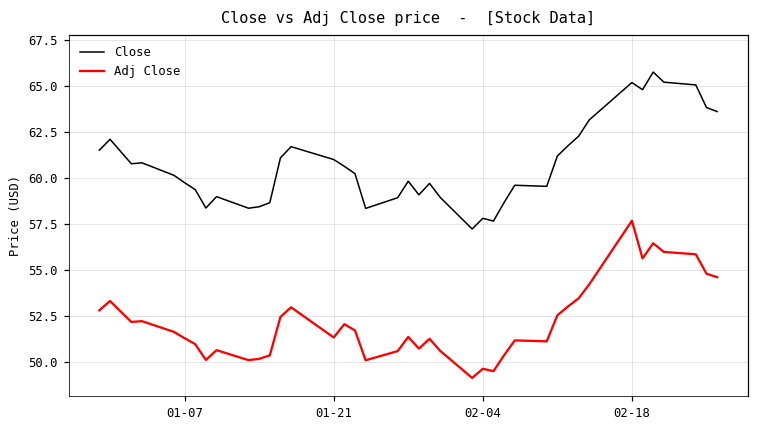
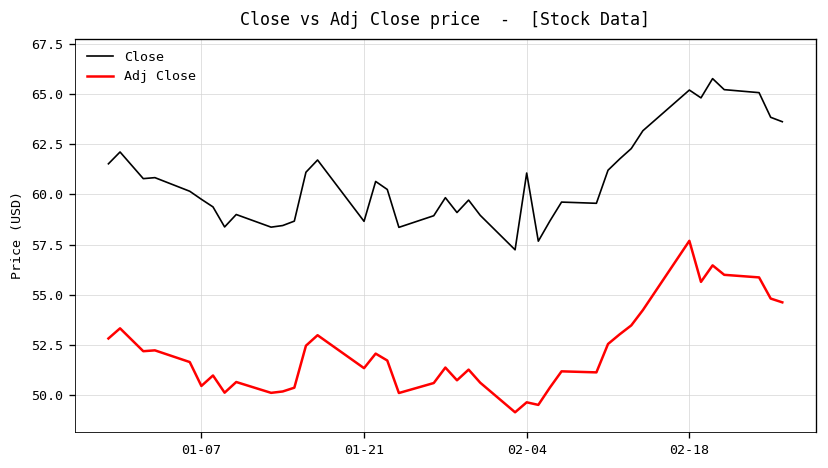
  {
    "Close": {
      "01-07": 59.8,
-     "01-21": 61.0,
-     "02-04": 57.8,
+     "01-21": 58.7,
+     "02-04": 61.1,
      "02-18": 65.2
    },
    "Adj Close": {
-     "01-07": 51.3,
+     "01-07": 50.4,
      "01-21": 51.3,
      "02-04": 49.6,
      "02-18": 57.7
    }
  }
